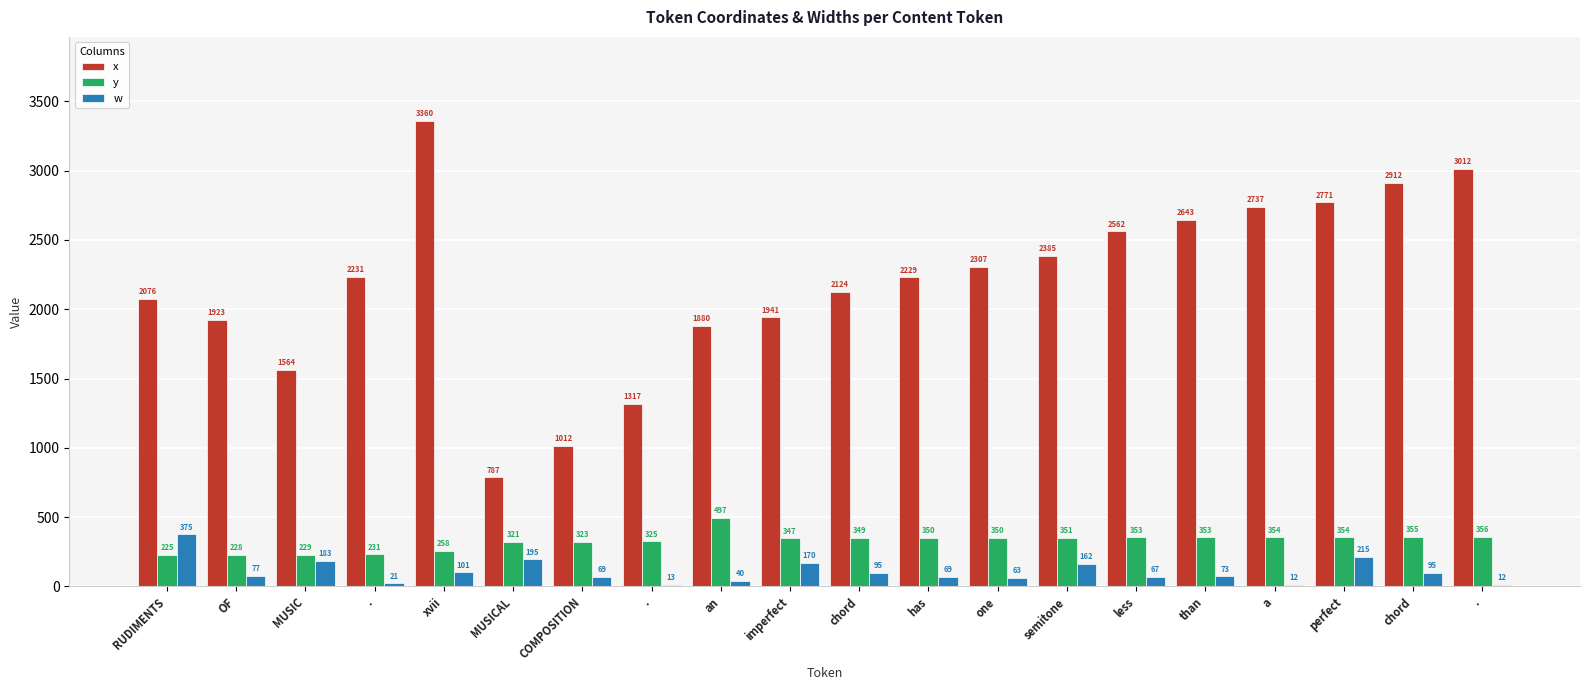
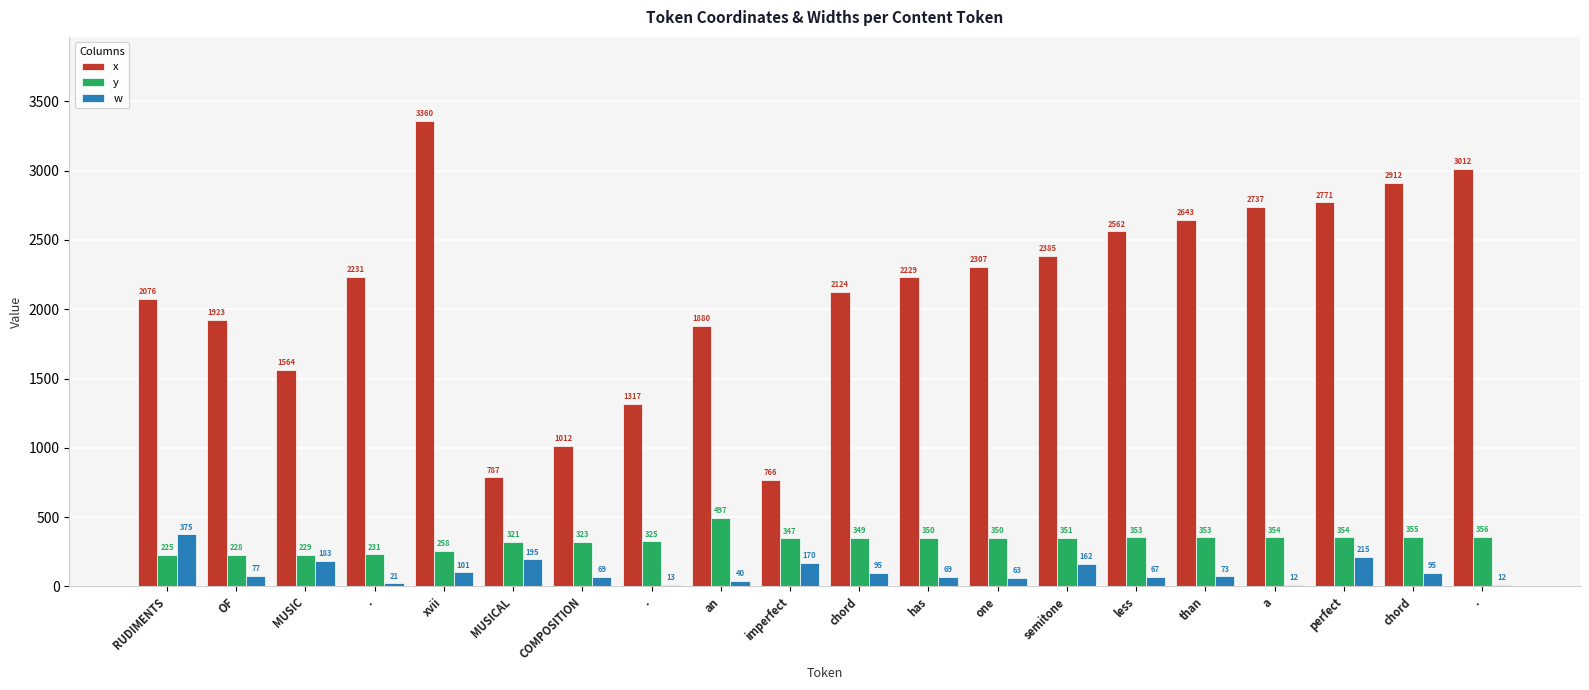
  {
    "x": {
      "RUDIMENTS": 2076,
      "OF": 1923,
      "MUSIC": 1564,
      "xvii": 3360,
      "MUSICAL": 787,
      "COMPOSITION": 1012,
      "an": 1880,
-     "imperfect": 1941,
+     "imperfect": 766,
      "has": 2229,
      "one": 2307,
      "semitone": 2385,
      "less": 2562,
      "than": 2643,
      "a": 2737,
      "perfect": 2771
    },
    "y": {
      "RUDIMENTS": 225,
      "OF": 228,
      "MUSIC": 229,
      "xvii": 258,
      "MUSICAL": 321,
      "COMPOSITION": 323,
      "an": 497,
      "imperfect": 347,
      "has": 350,
      "one": 350,
      "semitone": 351,
      "less": 353,
      "than": 353,
      "a": 354,
      "perfect": 354
    },
    "w": {
      "RUDIMENTS": 375,
      "OF": 77,
      "MUSIC": 183,
      "xvii": 101,
      "MUSICAL": 195,
      "COMPOSITION": 69,
      "an": 40,
      "imperfect": 170,
      "has": 69,
      "one": 63,
      "semitone": 162,
      "less": 67,
      "than": 73,
      "a": 12,
      "perfect": 215
    }
  }
